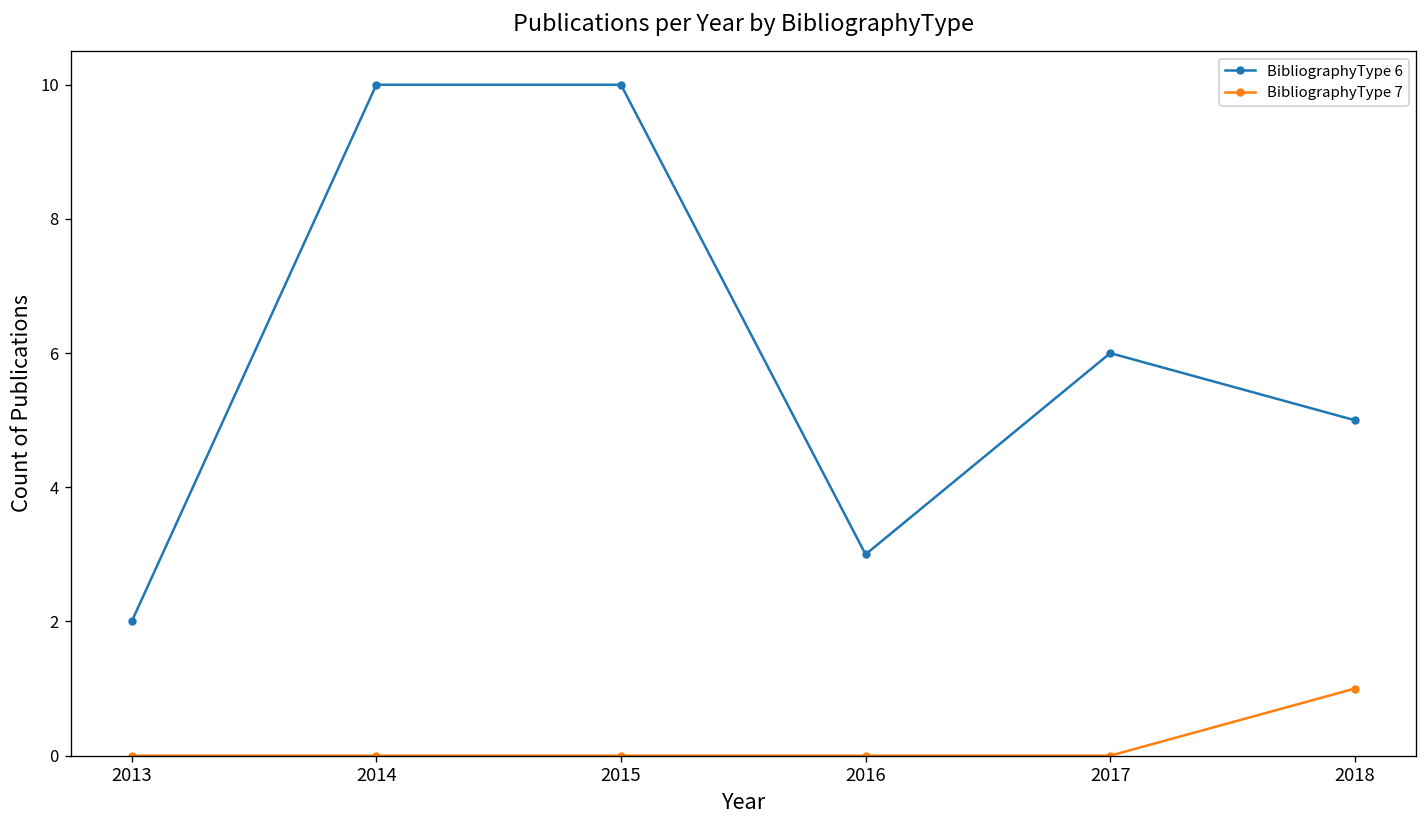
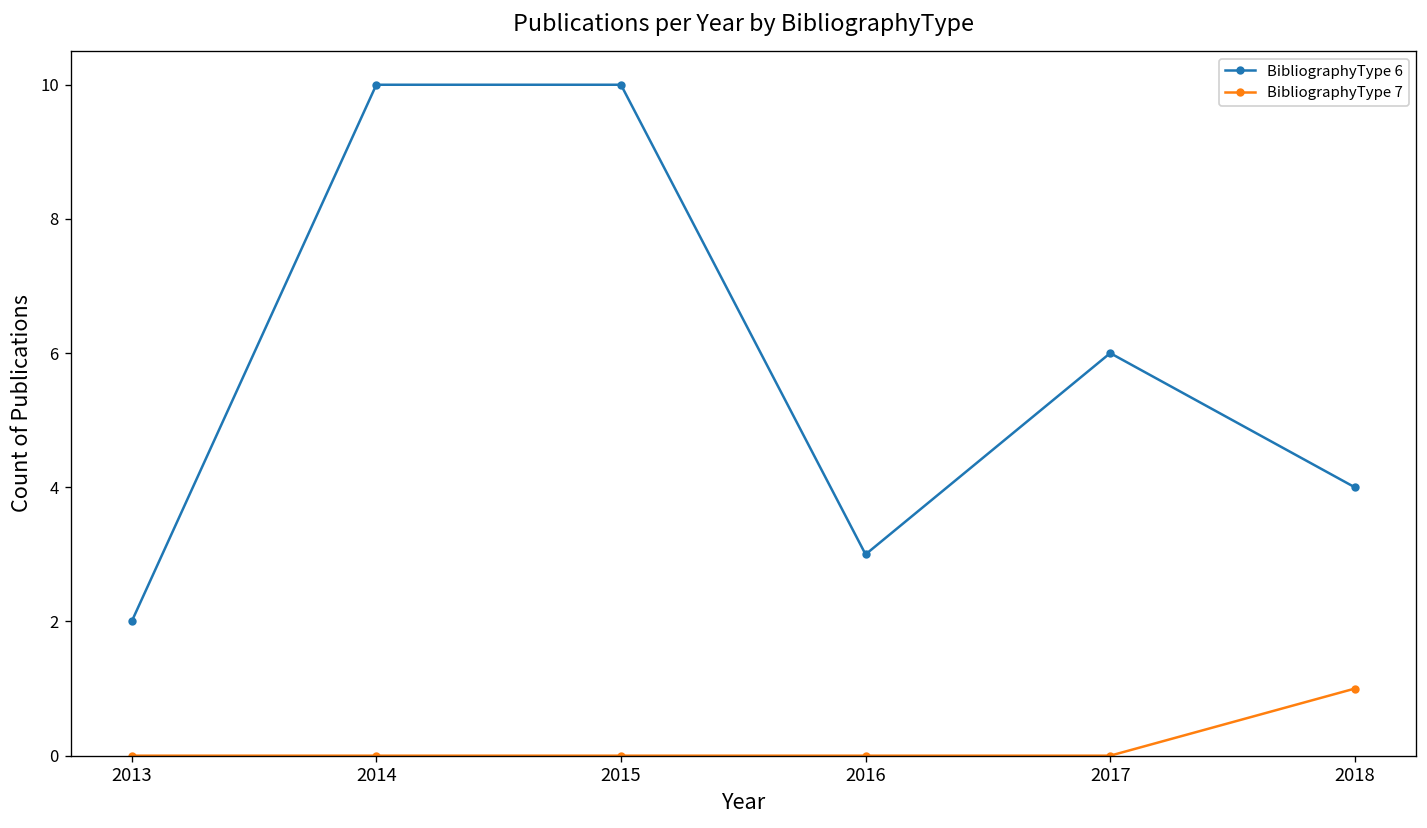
  {
    "BibliographyType 6": {
      "2013": 2,
      "2014": 10,
      "2015": 10,
      "2016": 3,
      "2017": 6,
-     "2018": 5
+     "2018": 4
    },
    "BibliographyType 7": {
      "2013": 0,
      "2014": 0,
      "2015": 0,
      "2016": 0,
      "2017": 0,
      "2018": 1
    }
  }
